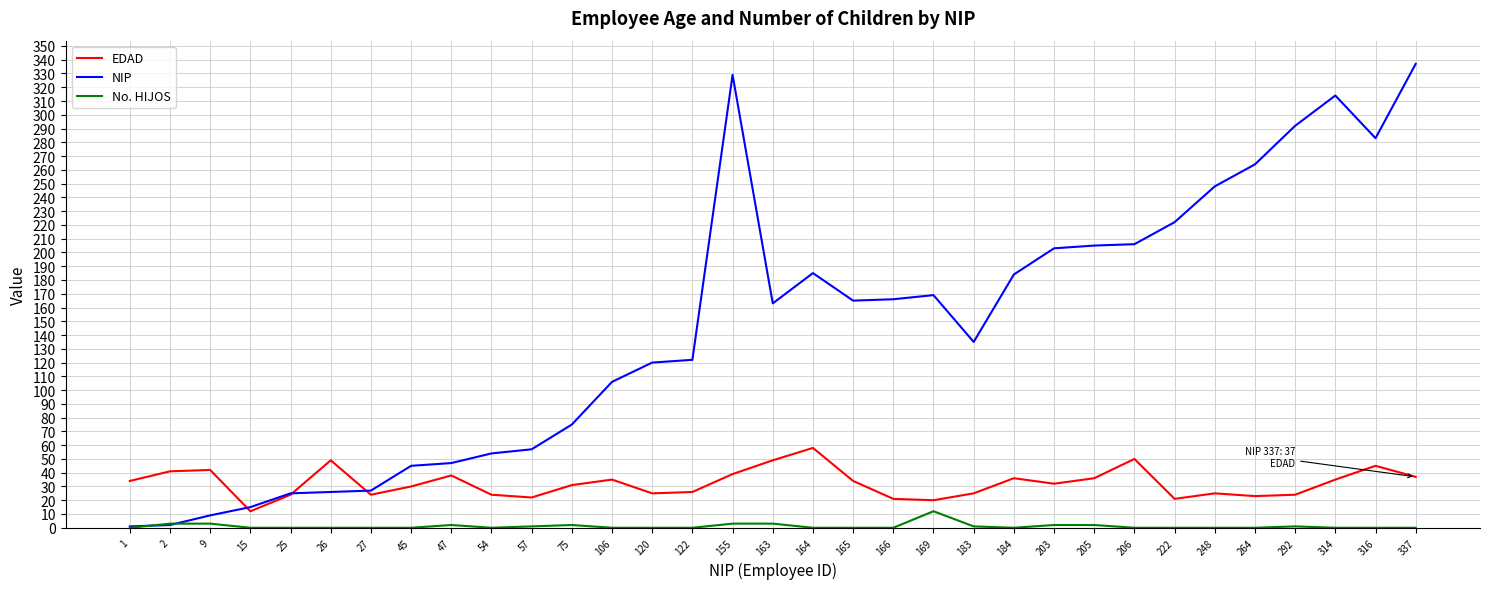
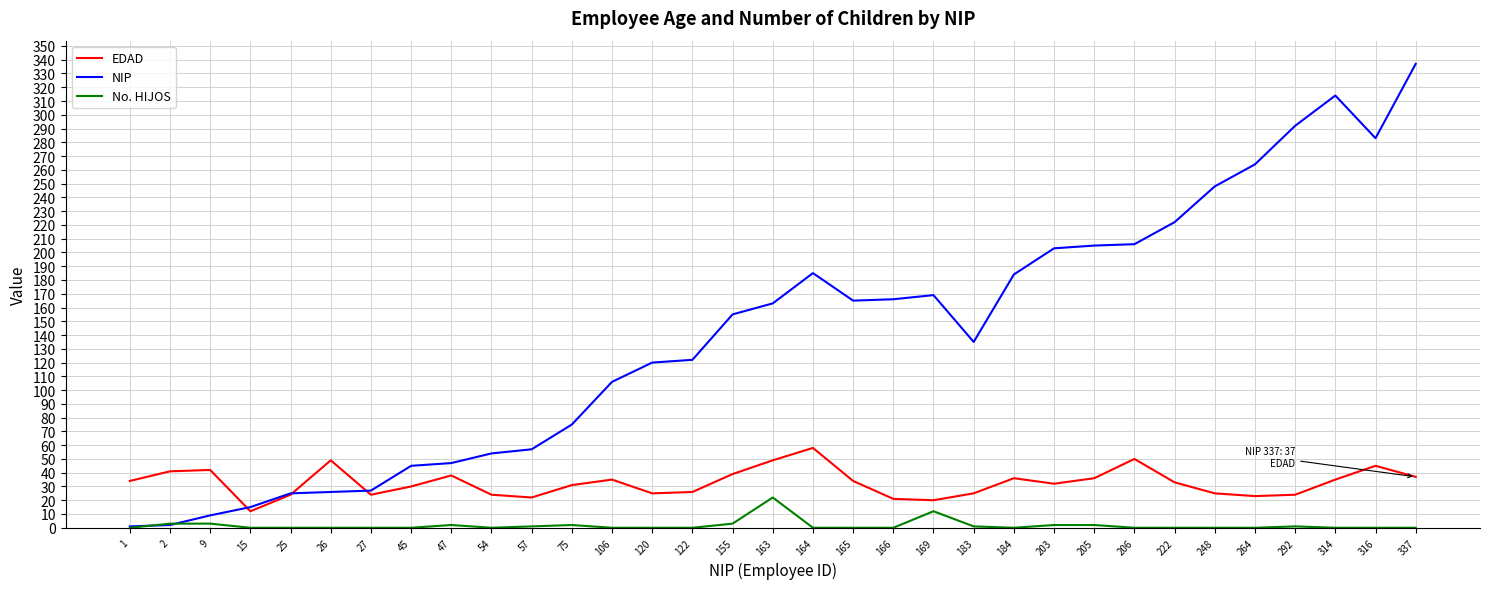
  {
    "EDAD": {
      "1": 34,
      "2": 41,
      "9": 42,
      "15": 12,
      "26": 49,
      "27": 24,
      "45": 30,
      "47": 38,
      "54": 24,
      "57": 22,
      "75": 31,
      "106": 35,
      "120": 25,
      "122": 26,
      "155": 39,
      "163": 49,
      "164": 58,
      "165": 34,
      "166": 21,
      "169": 20,
      "183": 25,
      "184": 36,
      "203": 32,
      "205": 36,
      "206": 50,
-     "222": 21,
+     "222": 33,
      "248": 25,
      "264": 23,
      "292": 24,
      "314": 35,
      "337": 37
    },
    "NIP": {
      "9": 9,
      "15": 15,
      "26": 26,
      "27": 27,
      "45": 45,
      "47": 47,
      "54": 54,
      "57": 57,
      "75": 75,
      "106": 106,
      "120": 120,
      "122": 122,
-     "155": 329,
+     "155": 155,
      "163": 163,
      "164": 185,
      "165": 165,
      "166": 166,
      "169": 169,
      "183": 135,
      "184": 184,
      "203": 203,
      "205": 205,
      "206": 206,
      "222": 222,
      "248": 248,
      "264": 264,
      "292": 292,
      "314": 314,
      "316": 283,
      "337": 337
    },
    "No. HIJOS": {
      "9": 3,
      "15": 0,
      "25": 0,
      "26": 0,
      "27": 0,
      "45": 0,
      "47": 2,
      "54": 0,
      "57": 1,
      "75": 2,
      "106": 0,
      "120": 0,
      "122": 0,
      "155": 3,
-     "163": 3,
+     "163": 22,
      "164": 0,
      "165": 0,
      "166": 0,
      "169": 12,
      "183": 1,
      "184": 0,
      "203": 2,
      "205": 2,
      "206": 0,
      "222": 0,
      "248": 0,
      "264": 0,
      "292": 1,
      "314": 0,
      "316": 0,
      "337": 0
    }
  }
